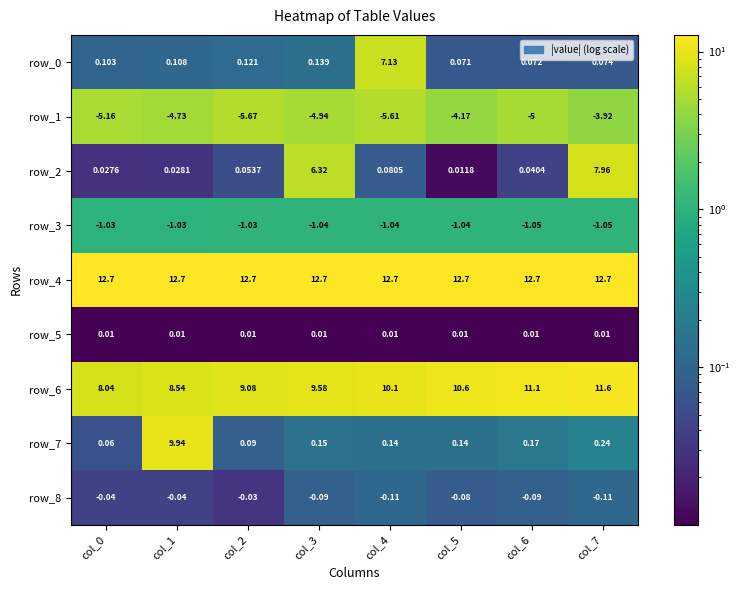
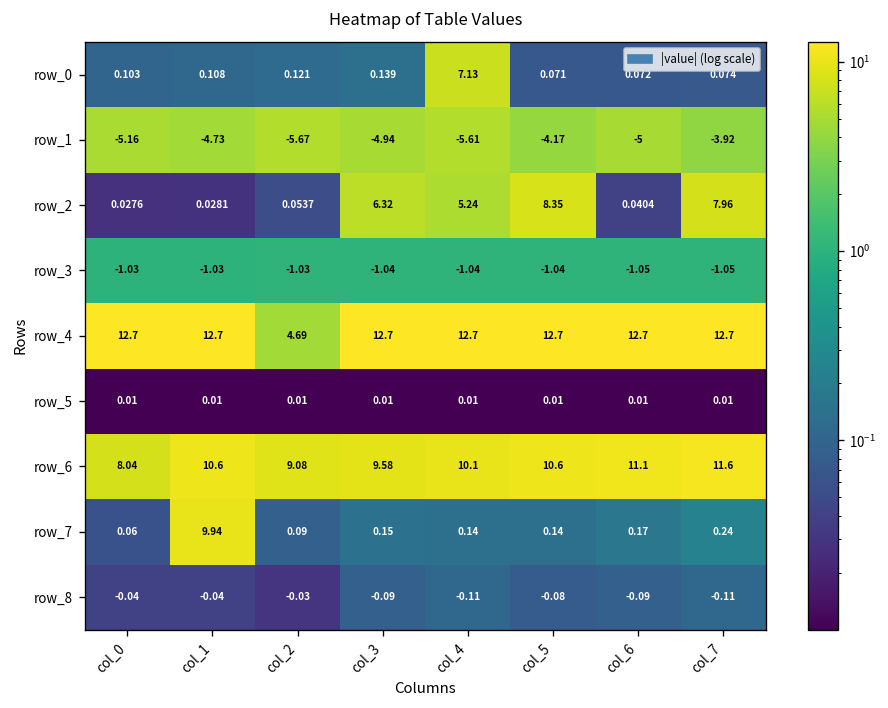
  {
    "row_0": {
      "col_0": 0.103,
      "col_1": 0.108,
      "col_2": 0.121,
      "col_3": 0.139,
      "col_4": 7.13,
      "col_5": 0.071
    },
    "row_1": {
      "col_0": -5.16,
      "col_1": -4.73,
      "col_2": -5.67,
      "col_3": -4.94,
      "col_4": -5.61,
      "col_5": -4.17,
      "col_6": -5,
      "col_7": -3.92
    },
    "row_2": {
      "col_0": 0.0276,
      "col_1": 0.0281,
      "col_2": 0.0537,
      "col_3": 6.32,
-     "col_4": 0.0805,
-     "col_5": 0.0118,
+     "col_4": 5.24,
+     "col_5": 8.35,
      "col_6": 0.0404,
      "col_7": 7.96
    },
    "row_3": {
      "col_0": -1.03,
      "col_1": -1.03,
      "col_2": -1.03,
      "col_3": -1.04,
      "col_4": -1.04,
      "col_5": -1.04,
      "col_6": -1.05,
      "col_7": -1.05
    },
    "row_4": {
      "col_0": 12.7,
      "col_1": 12.7,
-     "col_2": 12.7,
+     "col_2": 4.69,
      "col_3": 12.7,
      "col_4": 12.7,
      "col_5": 12.7,
      "col_6": 12.7,
      "col_7": 12.7
    },
    "row_5": {
      "col_0": 0.01,
      "col_1": 0.01,
      "col_2": 0.01,
      "col_3": 0.01,
      "col_4": 0.01,
      "col_5": 0.01,
      "col_6": 0.01,
      "col_7": 0.01
    },
    "row_6": {
      "col_0": 8.04,
-     "col_1": 8.54,
+     "col_1": 10.6,
      "col_2": 9.08,
      "col_3": 9.58,
      "col_4": 10.1,
      "col_5": 10.6,
      "col_6": 11.1,
      "col_7": 11.6
    },
    "row_7": {
      "col_0": 0.06,
      "col_1": 9.94,
      "col_2": 0.09,
      "col_3": 0.15,
      "col_4": 0.14,
      "col_5": 0.14,
      "col_6": 0.17,
      "col_7": 0.24
    },
    "row_8": {
      "col_0": -0.04,
      "col_1": -0.04,
      "col_2": -0.03,
      "col_3": -0.09,
      "col_4": -0.11,
      "col_5": -0.08,
      "col_6": -0.09,
      "col_7": -0.11
    }
  }
